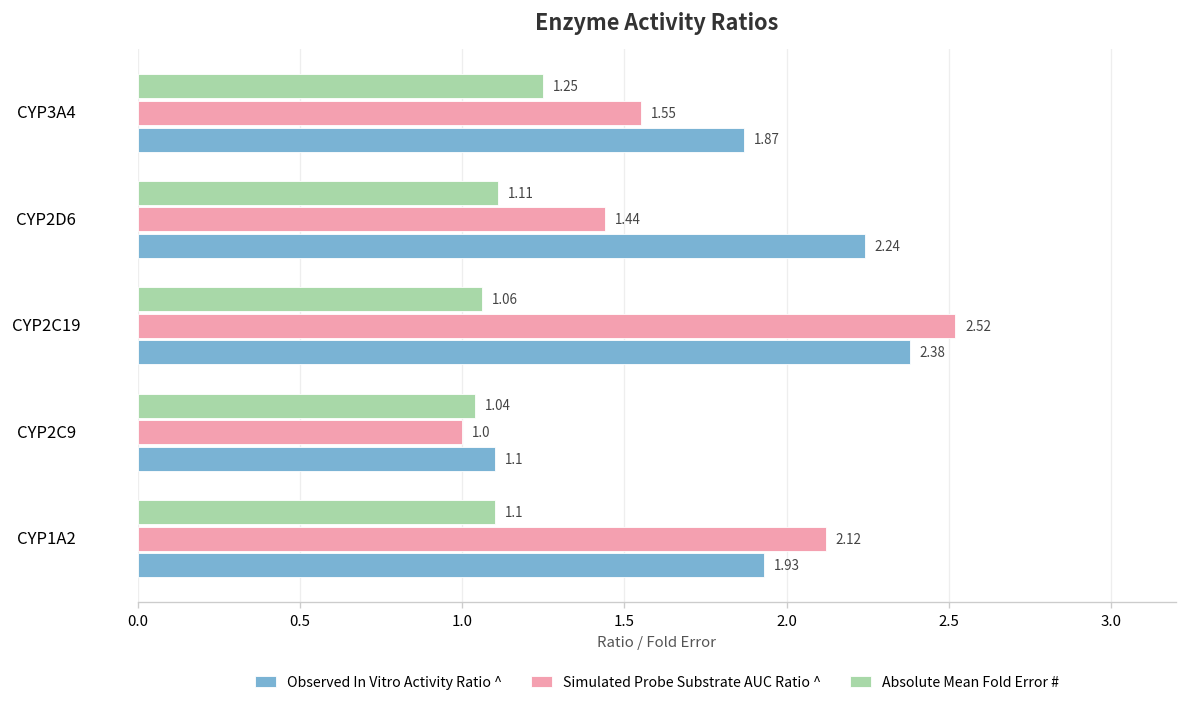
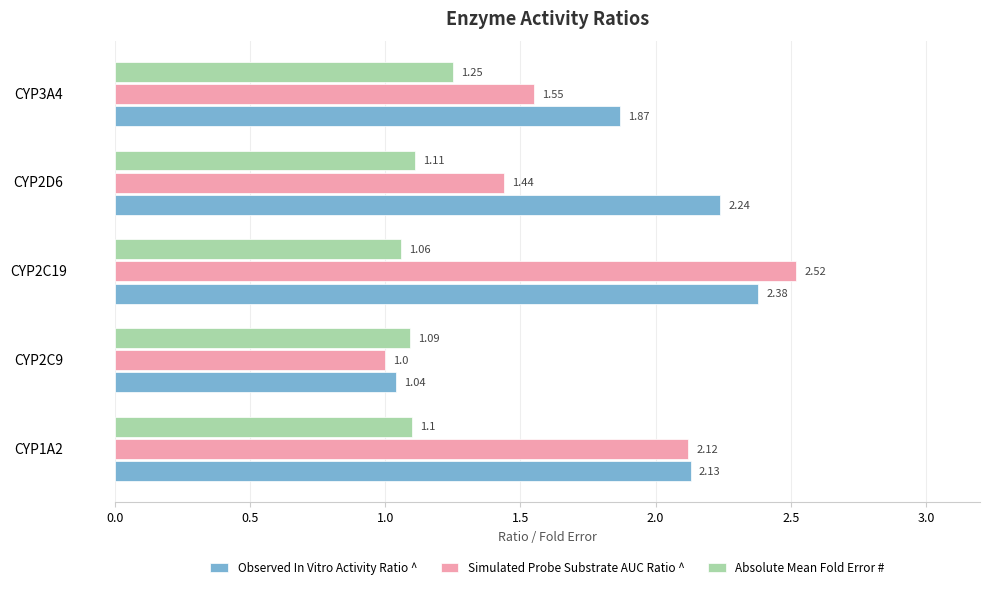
  {
    "Observed In Vitro Activity Ratio ^": {
      "CYP3A4": 1.87,
      "CYP2D6": 2.24,
      "CYP2C19": 2.38,
-     "CYP2C9": 1.1,
-     "CYP1A2": 1.93
+     "CYP2C9": 1.04,
+     "CYP1A2": 2.13
    },
    "Simulated Probe Substrate AUC Ratio ^": {
      "CYP3A4": 1.55,
      "CYP2D6": 1.44,
      "CYP2C19": 2.52,
      "CYP2C9": 1.0,
      "CYP1A2": 2.12
    },
    "Absolute Mean Fold Error #": {
      "CYP3A4": 1.25,
      "CYP2D6": 1.11,
      "CYP2C19": 1.06,
-     "CYP2C9": 1.04,
+     "CYP2C9": 1.09,
      "CYP1A2": 1.1
    }
  }
